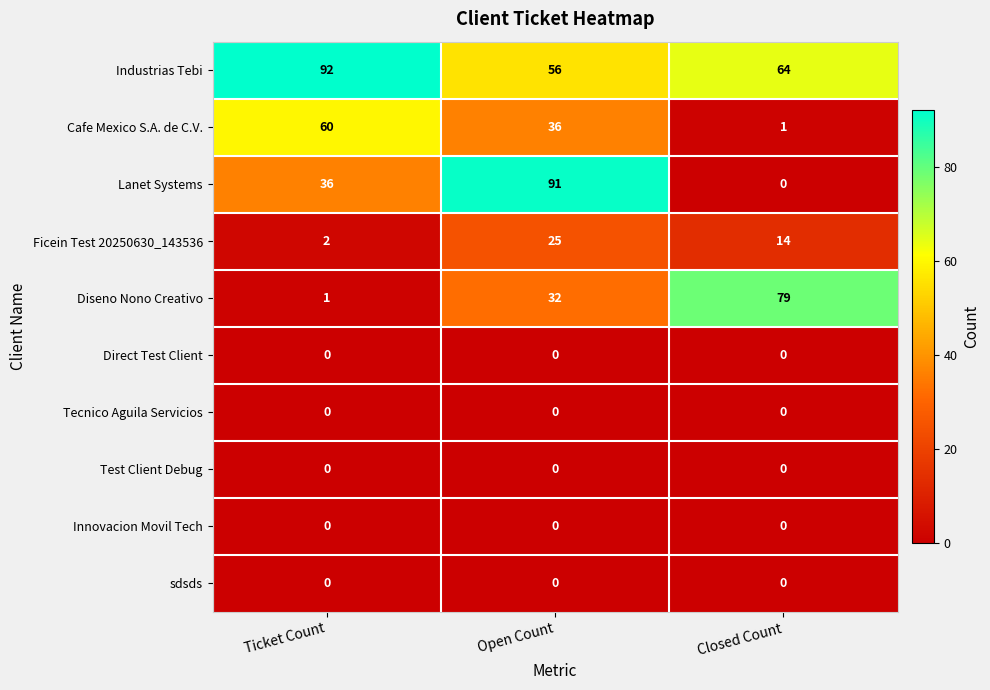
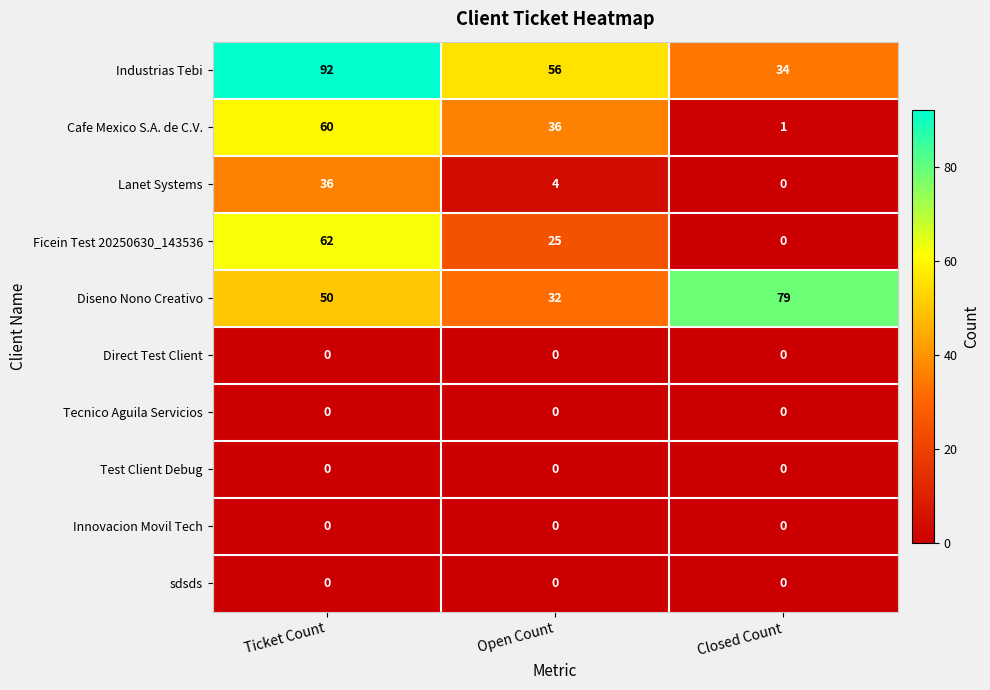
  {
    "Industrias Tebi": {
      "Ticket Count": 92,
      "Open Count": 56,
-     "Closed Count": 64
+     "Closed Count": 34
    },
    "Cafe Mexico S.A. de C.V.": {
      "Ticket Count": 60,
      "Open Count": 36,
      "Closed Count": 1
    },
    "Lanet Systems": {
      "Ticket Count": 36,
-     "Open Count": 91,
+     "Open Count": 4,
      "Closed Count": 0
    },
    "Ficein Test 20250630_143536": {
-     "Ticket Count": 2,
+     "Ticket Count": 62,
      "Open Count": 25,
-     "Closed Count": 14
+     "Closed Count": 0
    },
    "Diseno Nono Creativo": {
-     "Ticket Count": 1,
+     "Ticket Count": 50,
      "Open Count": 32,
      "Closed Count": 79
    },
    "Direct Test Client": {
      "Ticket Count": 0,
      "Open Count": 0,
      "Closed Count": 0
    },
    "Tecnico Aguila Servicios": {
      "Ticket Count": 0,
      "Open Count": 0,
      "Closed Count": 0
    },
    "Test Client Debug": {
      "Ticket Count": 0,
      "Open Count": 0,
      "Closed Count": 0
    },
    "Innovacion Movil Tech": {
      "Ticket Count": 0,
      "Open Count": 0,
      "Closed Count": 0
    },
    "sdsds": {
      "Ticket Count": 0,
      "Open Count": 0,
      "Closed Count": 0
    }
  }
